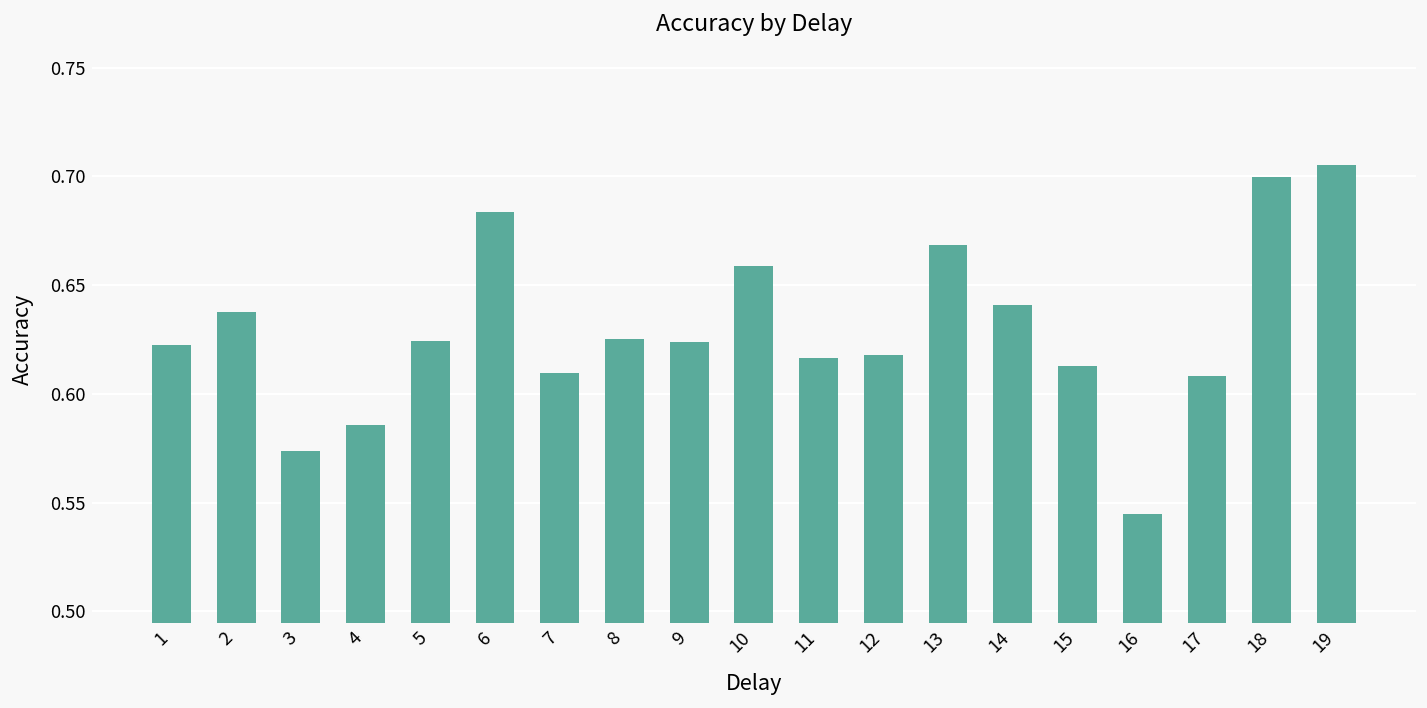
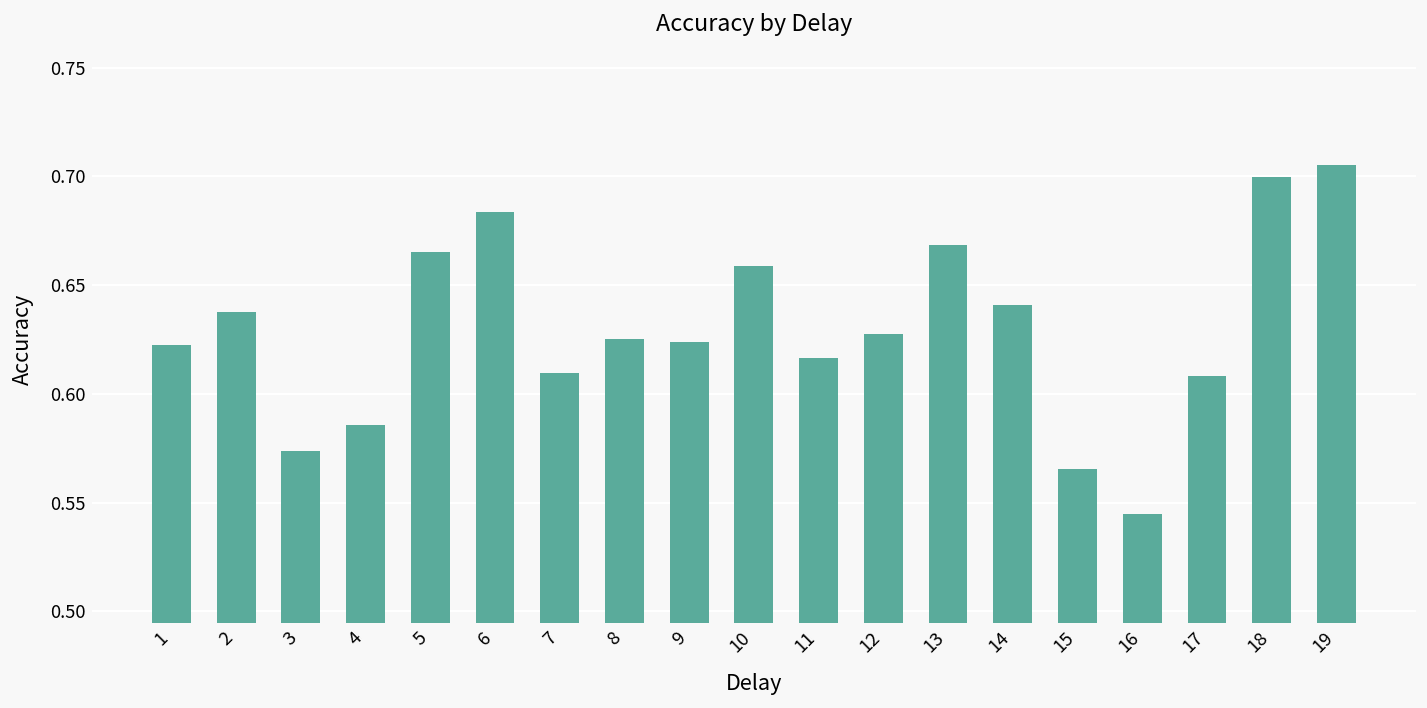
  {
    "1": 0.623,
    "2": 0.637,
    "3": 0.574,
    "4": 0.586,
-   "5": 0.624,
+   "5": 0.665,
    "6": 0.683,
    "7": 0.610,
    "8": 0.625,
    "9": 0.624,
    "10": 0.659,
    "11": 0.616,
-   "12": 0.618,
+   "12": 0.628,
    "13": 0.668,
    "14": 0.641,
-   "15": 0.613,
+   "15": 0.565,
    "16": 0.545,
    "17": 0.608,
    "18": 0.700,
    "19": 0.705
  }
